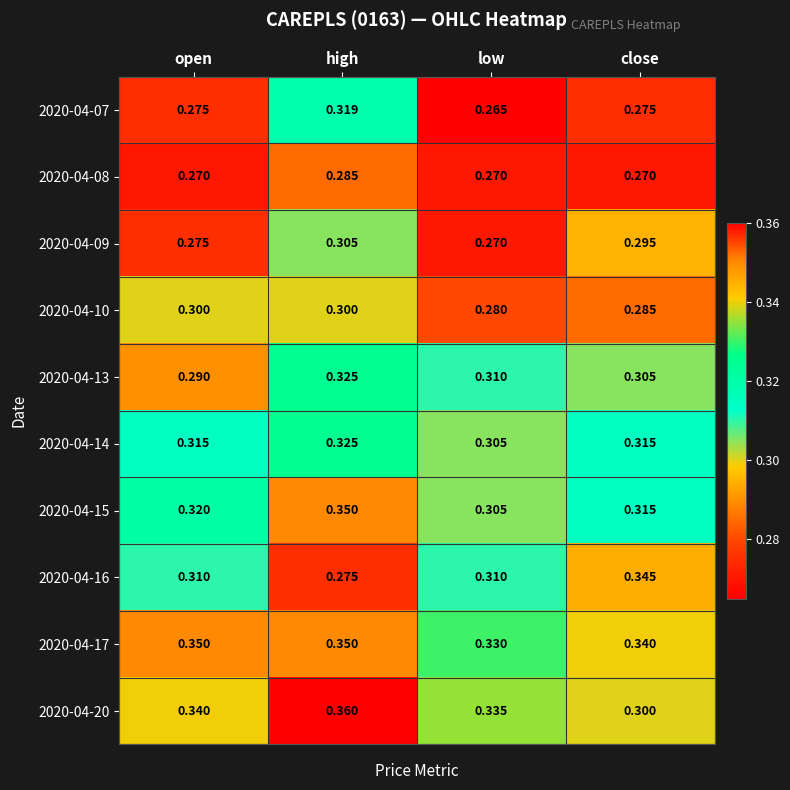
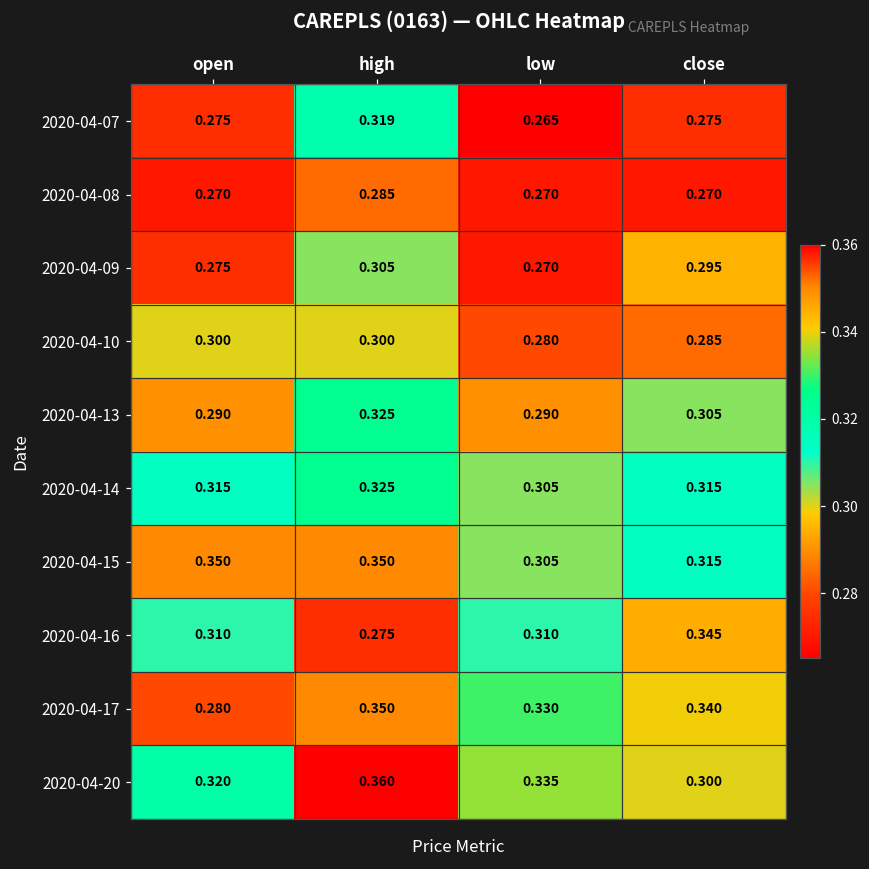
  {
    "2020-04-07": {
      "open": 0.275,
      "high": 0.319,
      "low": 0.265,
      "close": 0.275
    },
    "2020-04-08": {
      "open": 0.270,
      "high": 0.285,
      "low": 0.270,
      "close": 0.270
    },
    "2020-04-09": {
      "open": 0.275,
      "high": 0.305,
      "low": 0.270,
      "close": 0.295
    },
    "2020-04-10": {
      "open": 0.300,
      "high": 0.300,
      "low": 0.280,
      "close": 0.285
    },
    "2020-04-13": {
      "open": 0.290,
      "high": 0.325,
-     "low": 0.310,
+     "low": 0.290,
      "close": 0.305
    },
    "2020-04-14": {
      "open": 0.315,
      "high": 0.325,
      "low": 0.305,
      "close": 0.315
    },
    "2020-04-15": {
-     "open": 0.320,
+     "open": 0.350,
      "high": 0.350,
      "low": 0.305,
      "close": 0.315
    },
    "2020-04-16": {
      "open": 0.310,
      "high": 0.275,
      "low": 0.310,
      "close": 0.345
    },
    "2020-04-17": {
-     "open": 0.350,
+     "open": 0.280,
      "high": 0.350,
      "low": 0.330,
      "close": 0.340
    },
    "2020-04-20": {
-     "open": 0.340,
+     "open": 0.320,
      "high": 0.360,
      "low": 0.335,
      "close": 0.300
    }
  }
